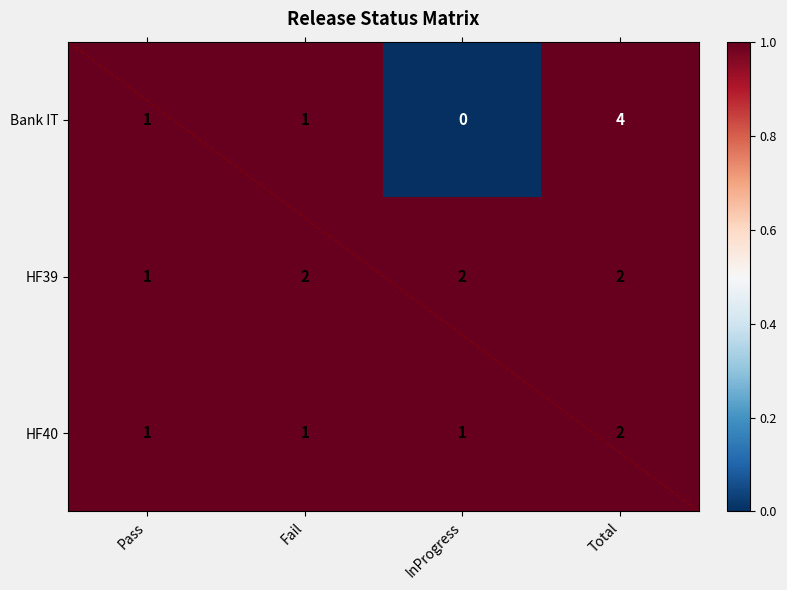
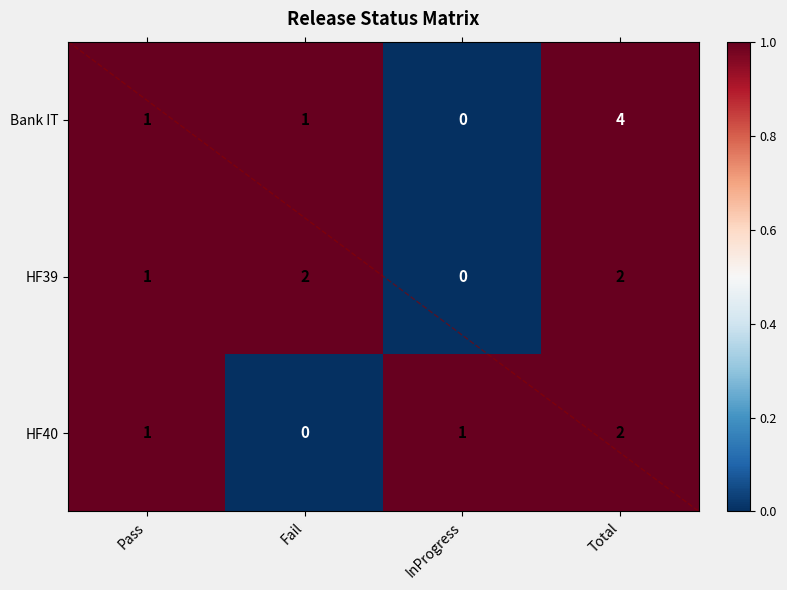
  {
    "Bank IT": {
      "Pass": 1,
      "Fail": 1,
      "InProgress": 0,
      "Total": 4
    },
    "HF39": {
      "Pass": 1,
      "Fail": 2,
-     "InProgress": 2,
+     "InProgress": 0,
      "Total": 2
    },
    "HF40": {
      "Pass": 1,
-     "Fail": 1,
+     "Fail": 0,
      "InProgress": 1,
      "Total": 2
    }
  }
